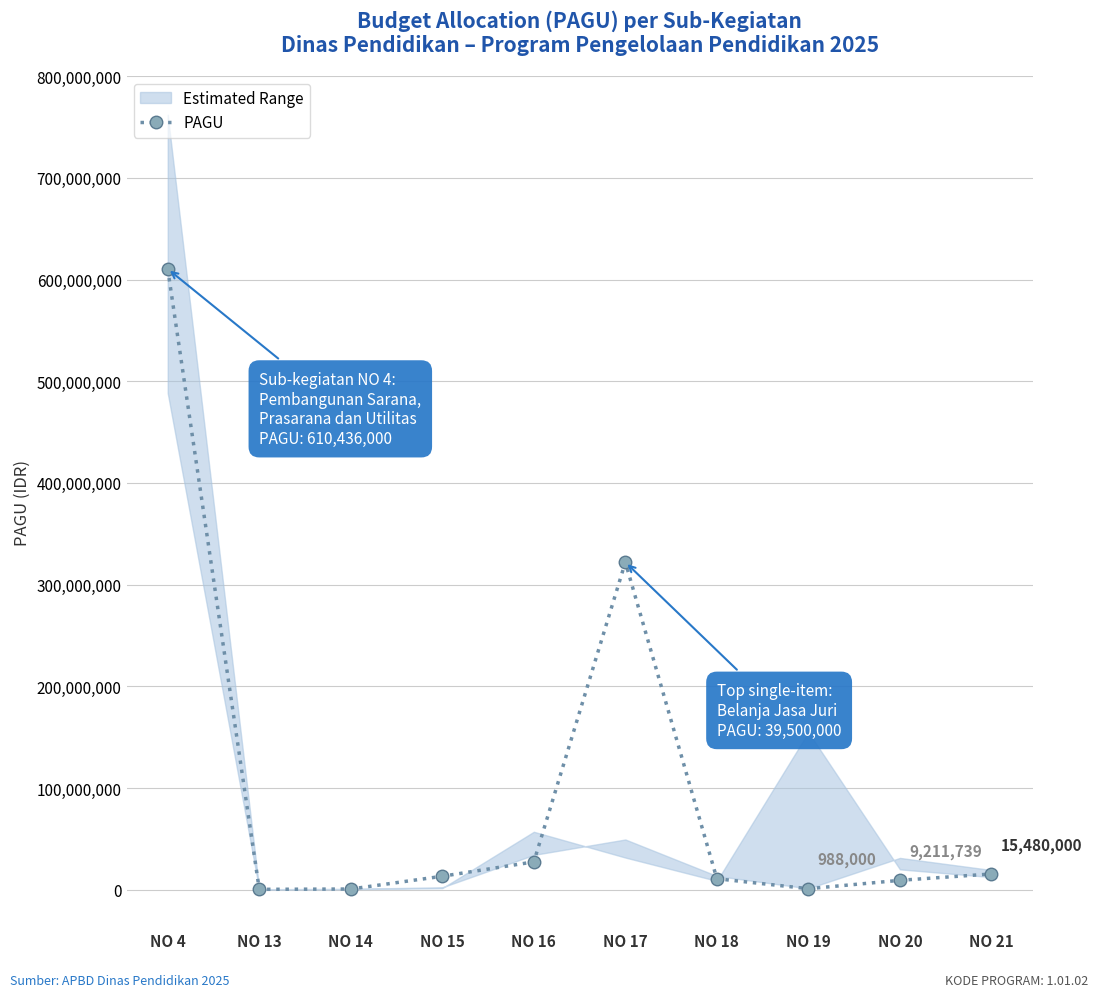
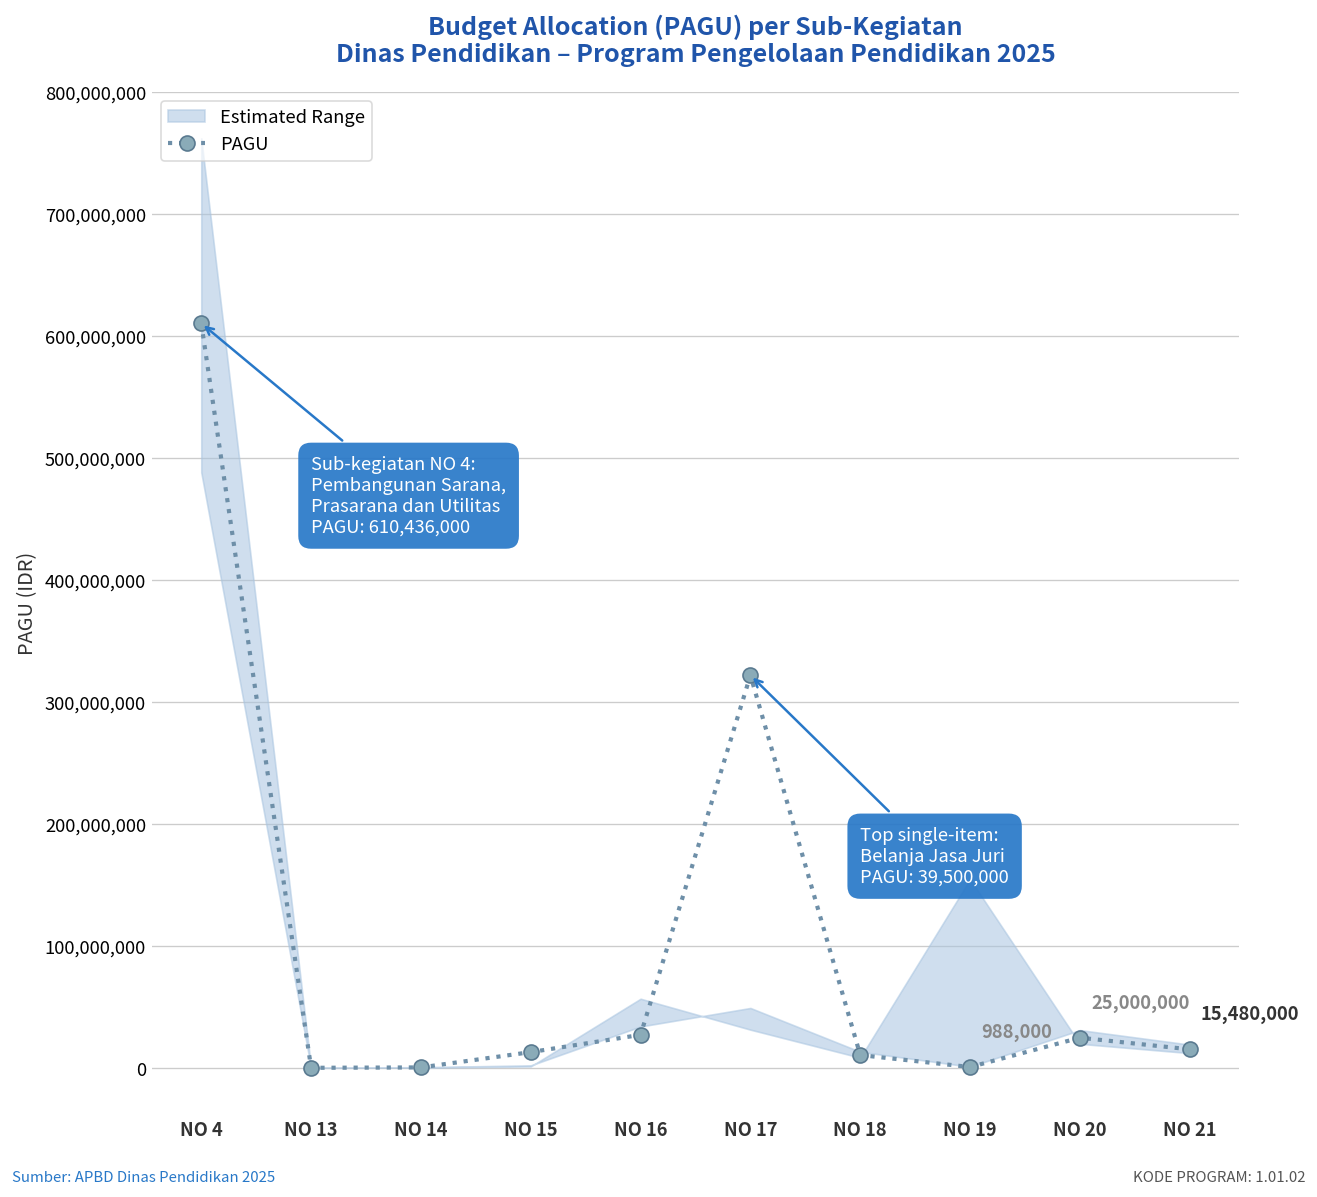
  {
    "PAGU": {
      "NO 19": "988,000",
-     "NO 20": "9,211,739",
+     "NO 20": "25,000,000",
      "NO 21": "15,480,000"
    }
  }
